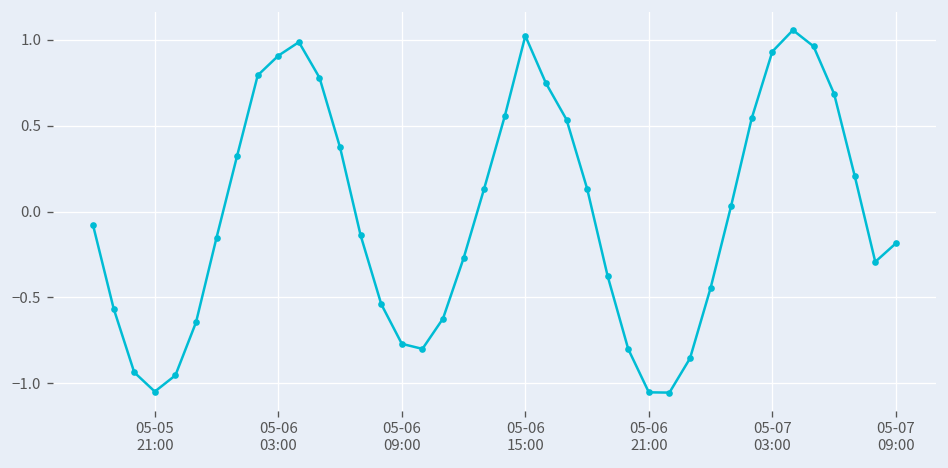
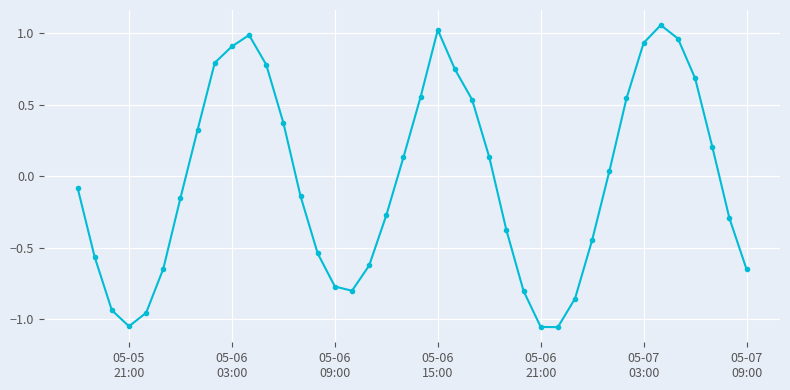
  {
    "05-05 21:00": -1.05,
    "05-06 03:00": 0.91,
    "05-06 09:00": -0.77,
    "05-06 15:00": 1.02,
    "05-06 21:00": -1.05,
    "05-07 03:00": 0.93,
-   "05-07 09:00": -0.19
+   "05-07 09:00": -0.65
  }
